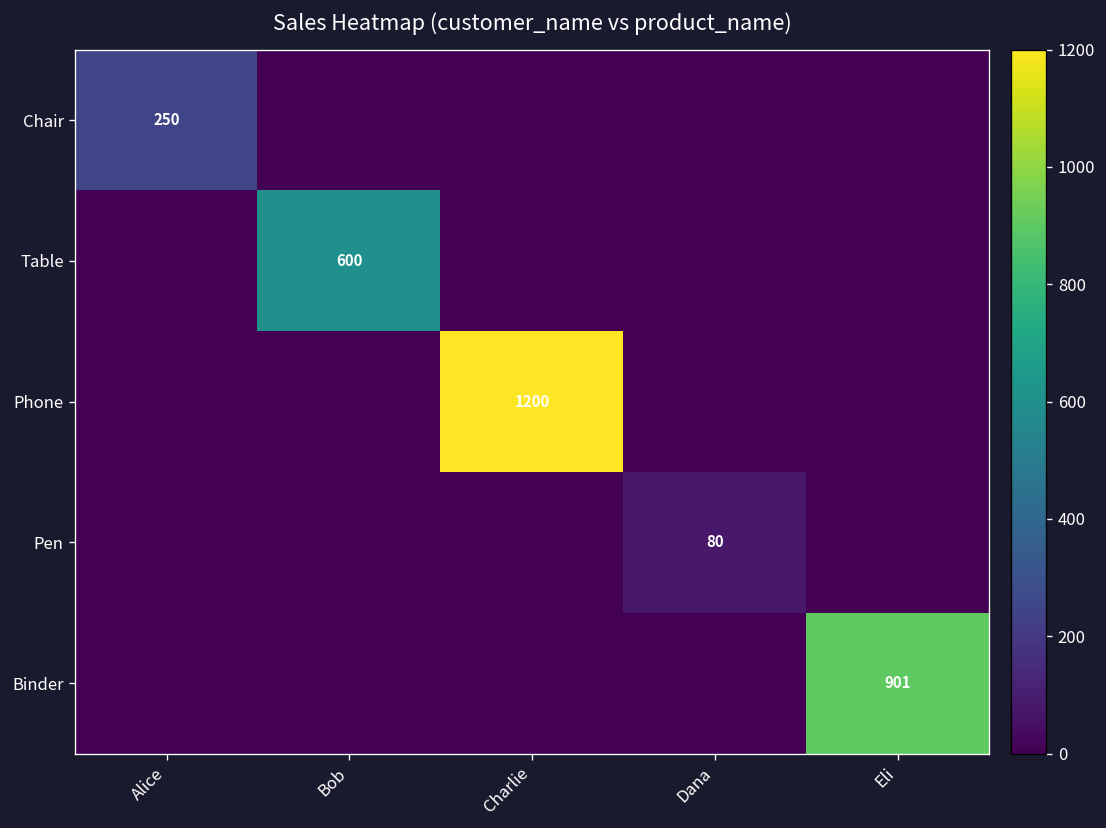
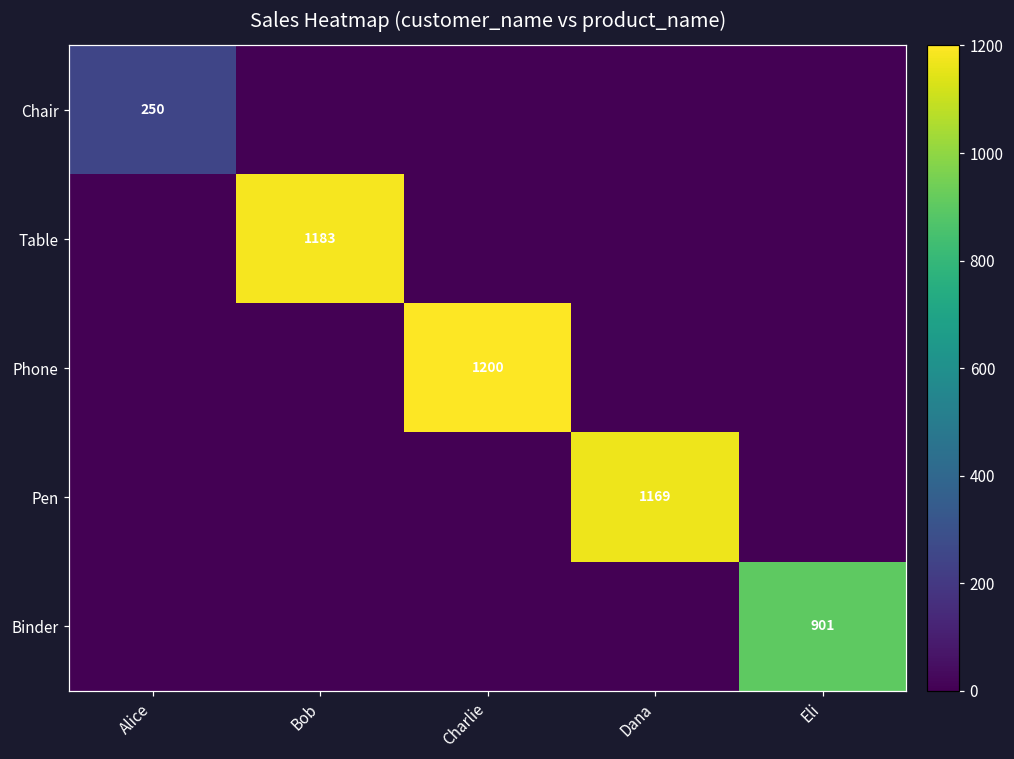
  {
    "Chair": {
      "Alice": 250
    },
    "Table": {
-     "Bob": 600
+     "Bob": 1183
    },
    "Phone": {
      "Charlie": 1200
    },
    "Pen": {
-     "Dana": 80
+     "Dana": 1169
    },
    "Binder": {
      "Eli": 901
    }
  }
